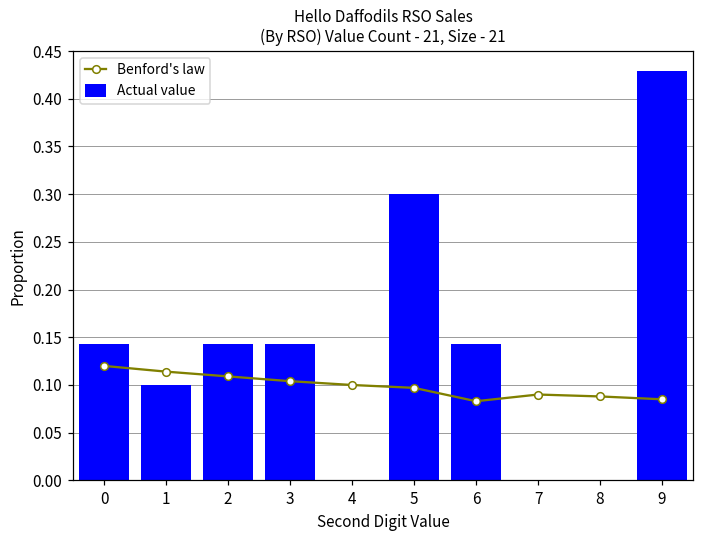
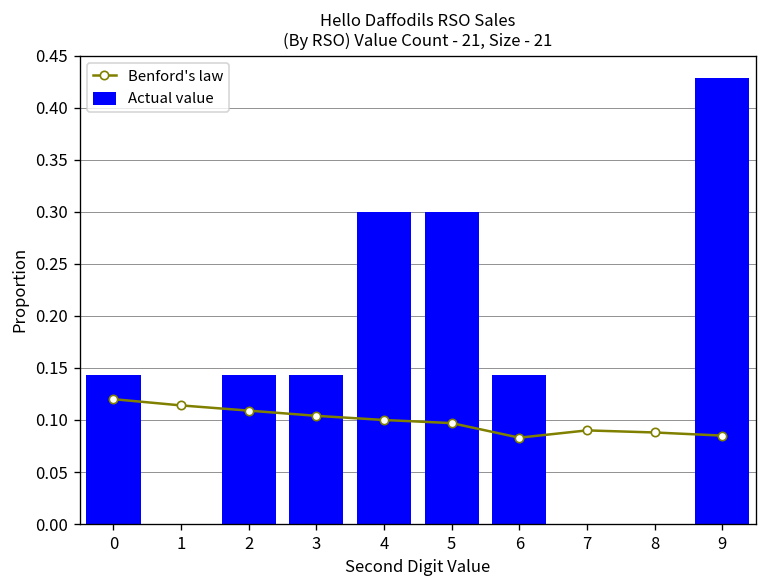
  {
    "Actual value": {
      "0": 0.14,
-     "1": 0.1,
+     "1": 0.0,
      "2": 0.14,
      "3": 0.14,
-     "4": 0.0,
+     "4": 0.3,
      "5": 0.3,
      "6": 0.14,
      "7": 0.0,
      "8": 0.0,
      "9": 0.43
    },
    "Benford's law": {
      "0": 0.12,
      "1": 0.11,
      "2": 0.11,
      "3": 0.10,
      "4": 0.1,
      "5": 0.10,
      "6": 0.08,
      "7": 0.09,
      "8": 0.09,
      "9": 0.09
    }
  }
